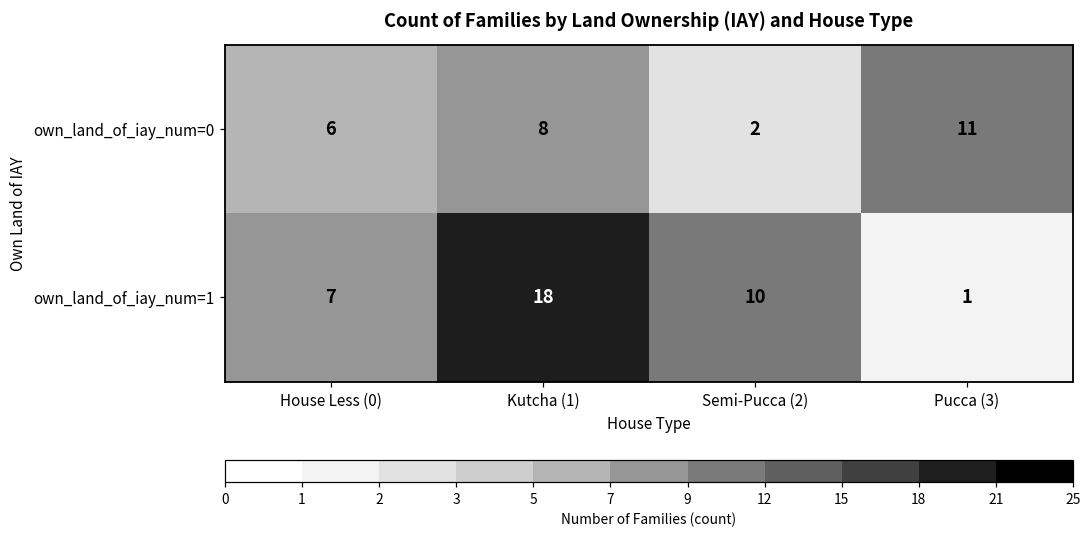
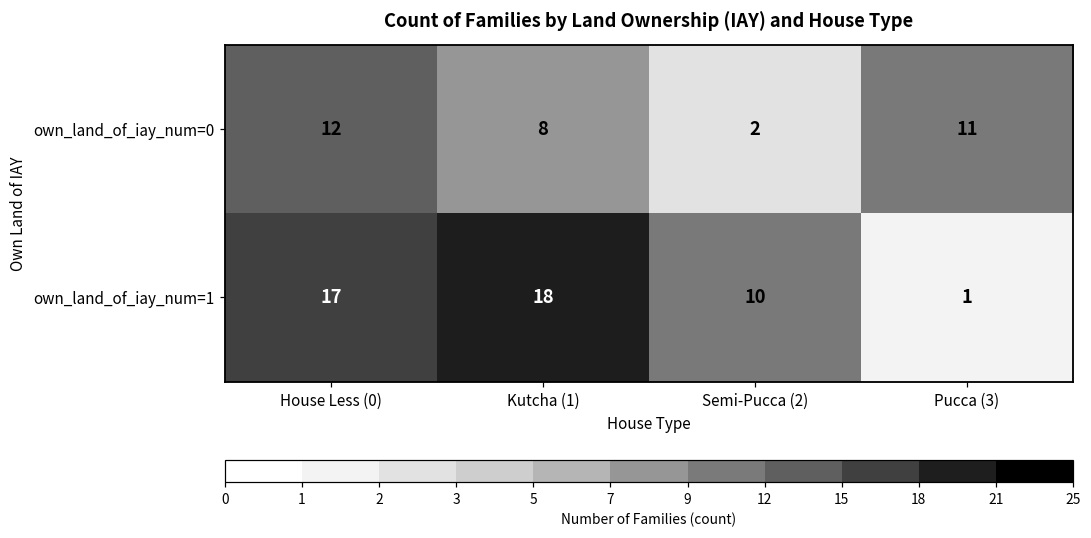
  {
    "own_land_of_iay_num=0": {
-     "House Less (0)": 6,
+     "House Less (0)": 12,
      "Kutcha (1)": 8,
      "Semi-Pucca (2)": 2,
      "Pucca (3)": 11
    },
    "own_land_of_iay_num=1": {
-     "House Less (0)": 7,
+     "House Less (0)": 17,
      "Kutcha (1)": 18,
      "Semi-Pucca (2)": 10,
      "Pucca (3)": 1
    }
  }
